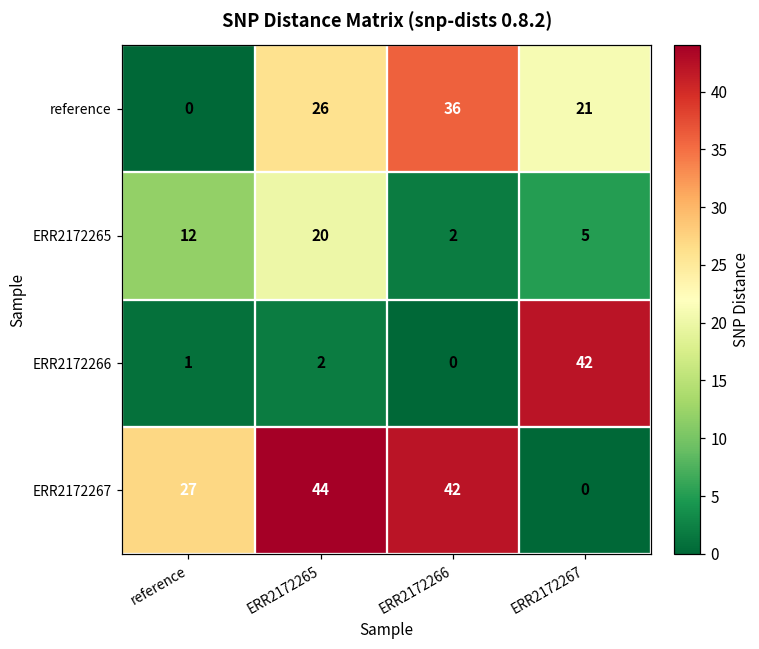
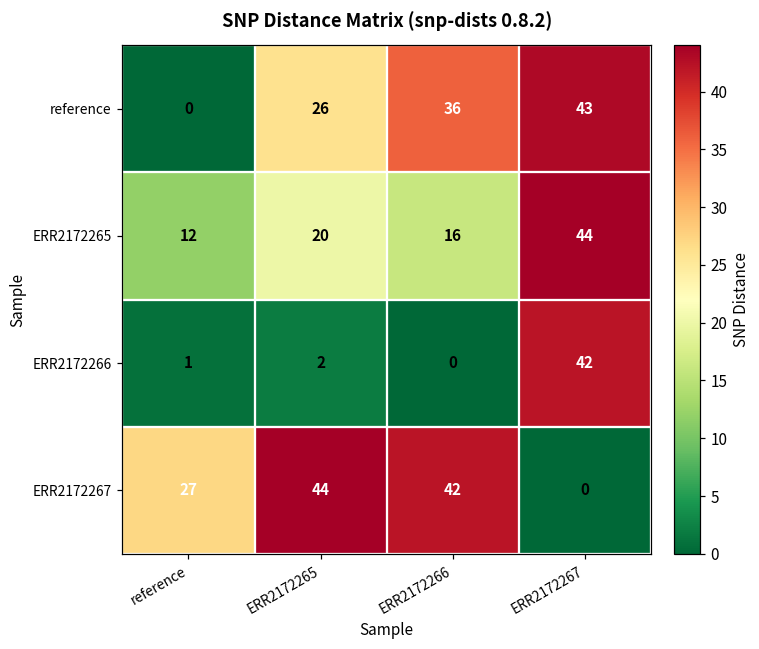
  {
    "reference": {
      "reference": 0,
      "ERR2172265": 26,
      "ERR2172266": 36,
-     "ERR2172267": 21
+     "ERR2172267": 43
    },
    "ERR2172265": {
      "reference": 12,
      "ERR2172265": 20,
-     "ERR2172266": 2,
-     "ERR2172267": 5
+     "ERR2172266": 16,
+     "ERR2172267": 44
    },
    "ERR2172266": {
      "reference": 1,
      "ERR2172265": 2,
      "ERR2172266": 0,
      "ERR2172267": 42
    },
    "ERR2172267": {
      "reference": 27,
      "ERR2172265": 44,
      "ERR2172266": 42,
      "ERR2172267": 0
    }
  }
